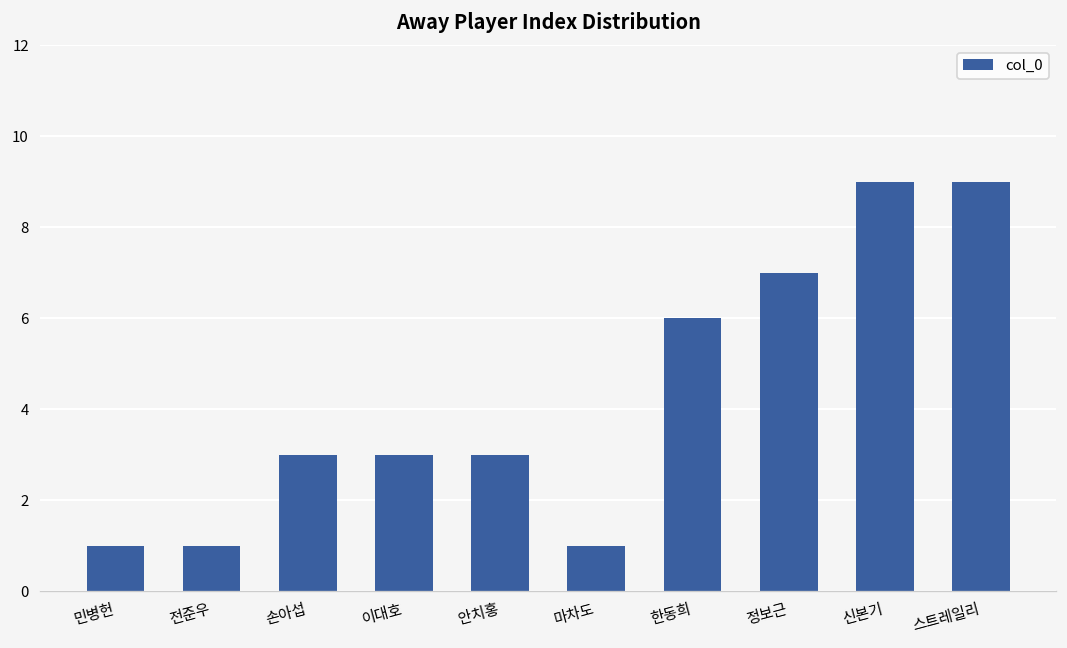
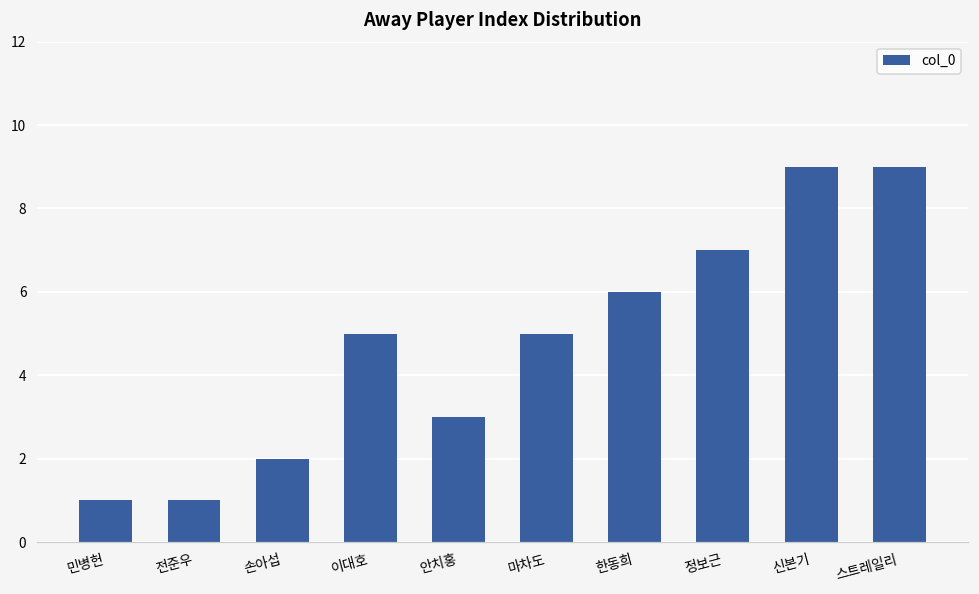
  {
    "민병헌": 1,
    "전준우": 1,
-   "손아섭": 3,
-   "이대호": 3,
+   "손아섭": 2,
+   "이대호": 5,
    "안치홍": 3,
-   "마차도": 1,
+   "마차도": 5,
    "한동희": 6,
    "정보근": 7,
    "신본기": 9,
    "스트레일리": 9
  }
